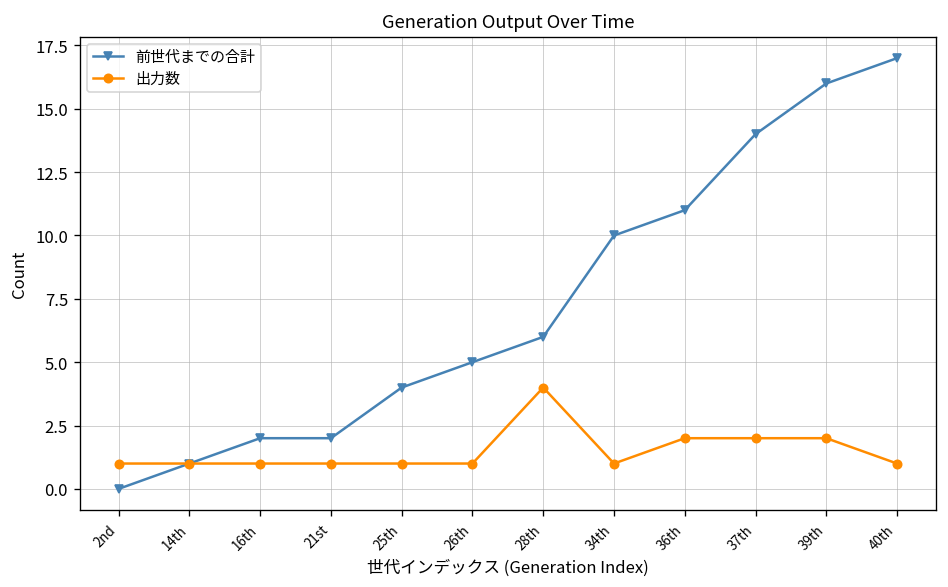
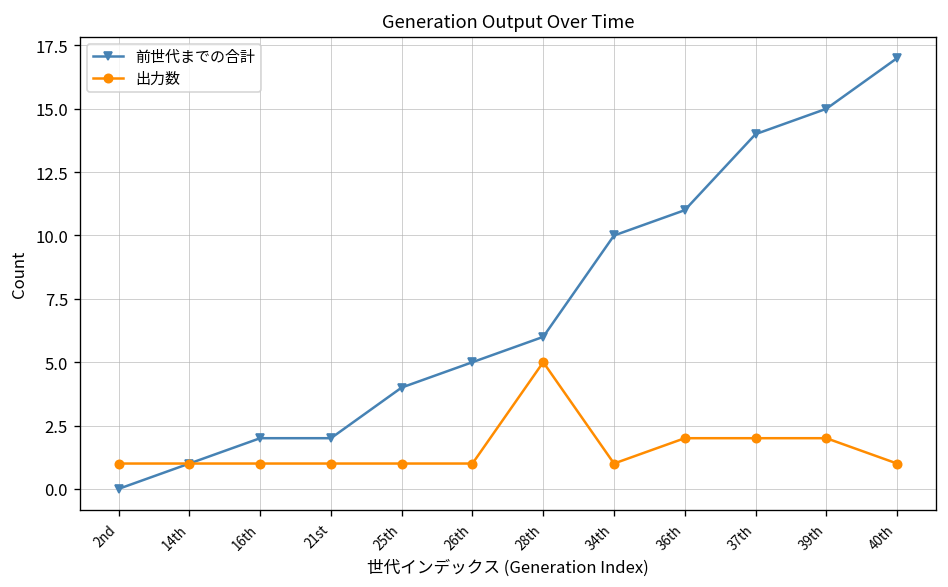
  {
    "前世代までの合計": {
      "2nd": 0,
      "16th": 2,
      "21st": 2,
      "25th": 4,
      "26th": 5,
      "28th": 6,
      "34th": 10,
      "36th": 11,
      "37th": 14,
-     "39th": 16,
+     "39th": 15,
      "40th": 17
    },
    "出力数": {
      "2nd": 1,
      "16th": 1,
      "21st": 1,
      "25th": 1,
      "26th": 1,
-     "28th": 4,
+     "28th": 5,
      "34th": 1,
      "36th": 2,
      "37th": 2,
      "39th": 2,
      "40th": 1
    }
  }
